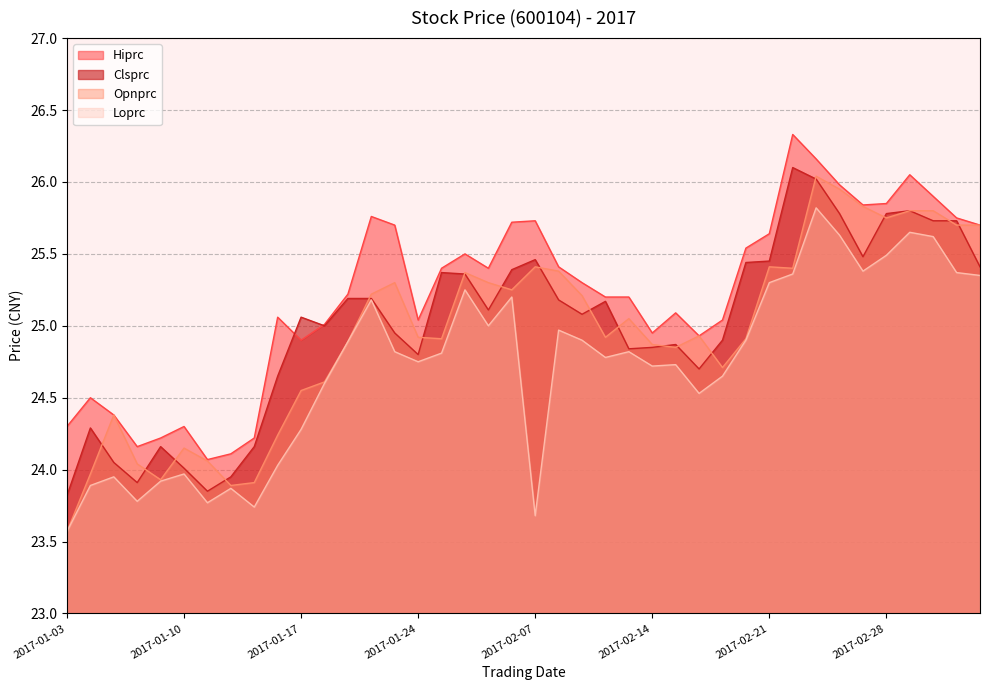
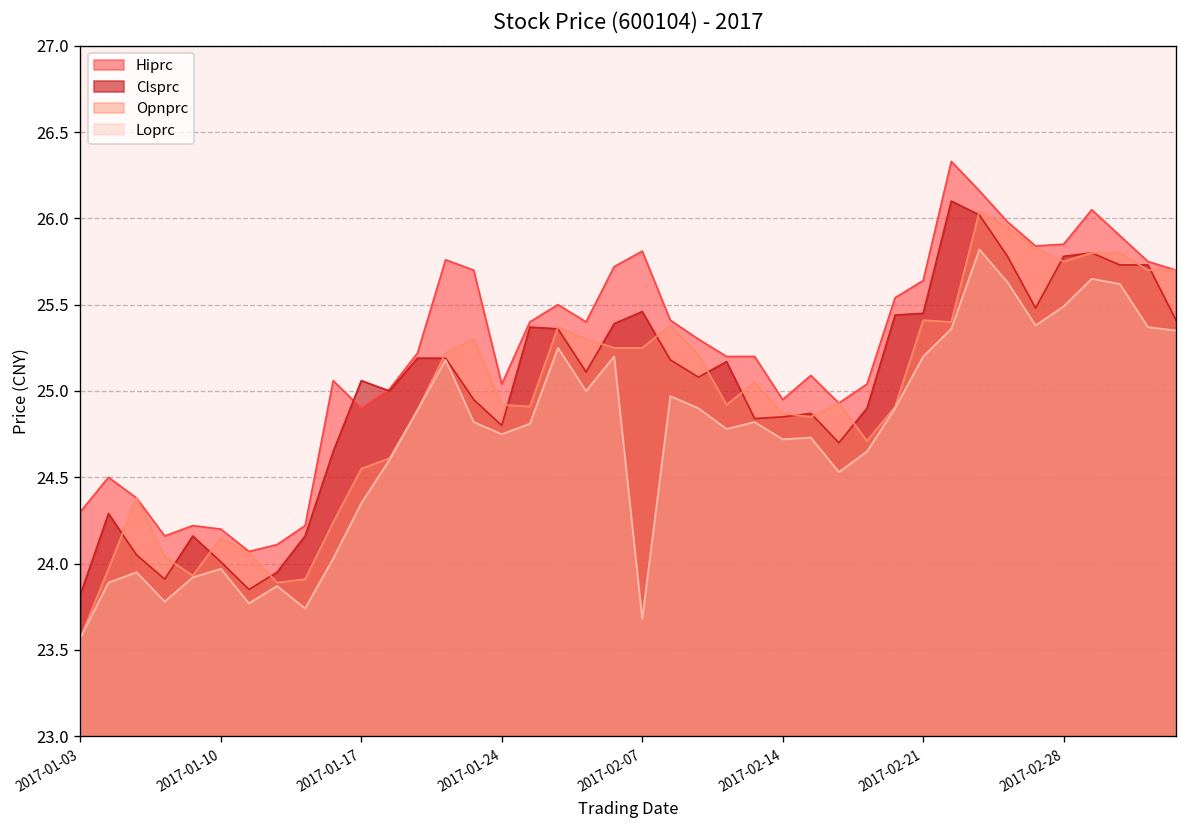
  {
    "Hiprc": {
      "2017-01-03": 24.30,
-     "2017-01-10": 24.3,
+     "2017-01-10": 24.2,
      "2017-01-17": 24.90,
      "2017-01-24": 25.04,
-     "2017-02-07": 25.73,
+     "2017-02-07": 25.81,
      "2017-02-14": 24.95,
      "2017-02-21": 25.64,
      "2017-02-28": 25.85
    },
    "Clsprc": {
      "2017-01-03": 23.82,
      "2017-01-10": 24.01,
      "2017-01-17": 25.06,
      "2017-01-24": 24.80,
      "2017-02-07": 25.46,
      "2017-02-14": 24.85,
      "2017-02-21": 25.45,
      "2017-02-28": 25.78
    },
    "Opnprc": {
      "2017-01-10": 24.15,
      "2017-01-17": 24.55,
      "2017-01-24": 24.92,
-     "2017-02-07": 25.41,
+     "2017-02-07": 25.25,
      "2017-02-14": 24.87,
      "2017-02-21": 25.41,
      "2017-02-28": 25.75
    },
    "Loprc": {
      "2017-01-10": 23.97,
-     "2017-01-17": 24.28,
+     "2017-01-17": 24.35,
      "2017-01-24": 24.75,
      "2017-02-07": 23.68,
      "2017-02-14": 24.72,
-     "2017-02-21": 25.3,
+     "2017-02-21": 25.2,
      "2017-02-28": 25.49
    }
  }
